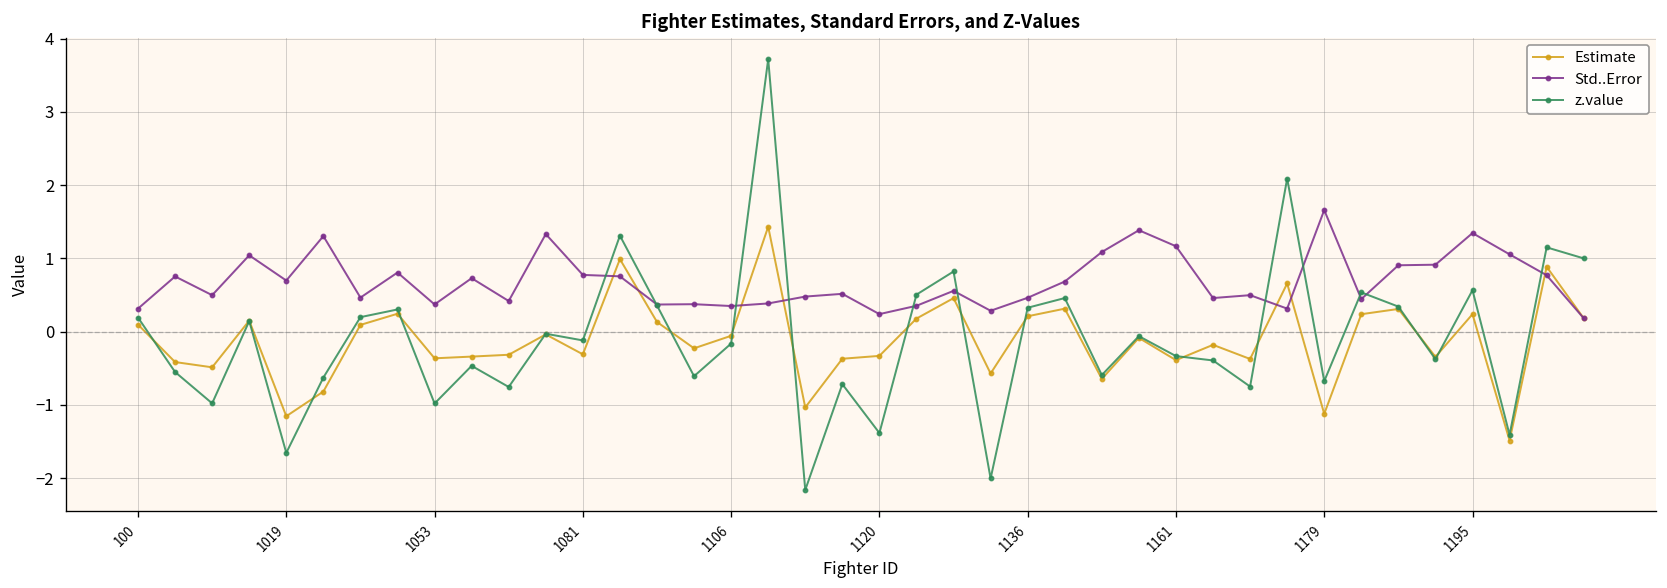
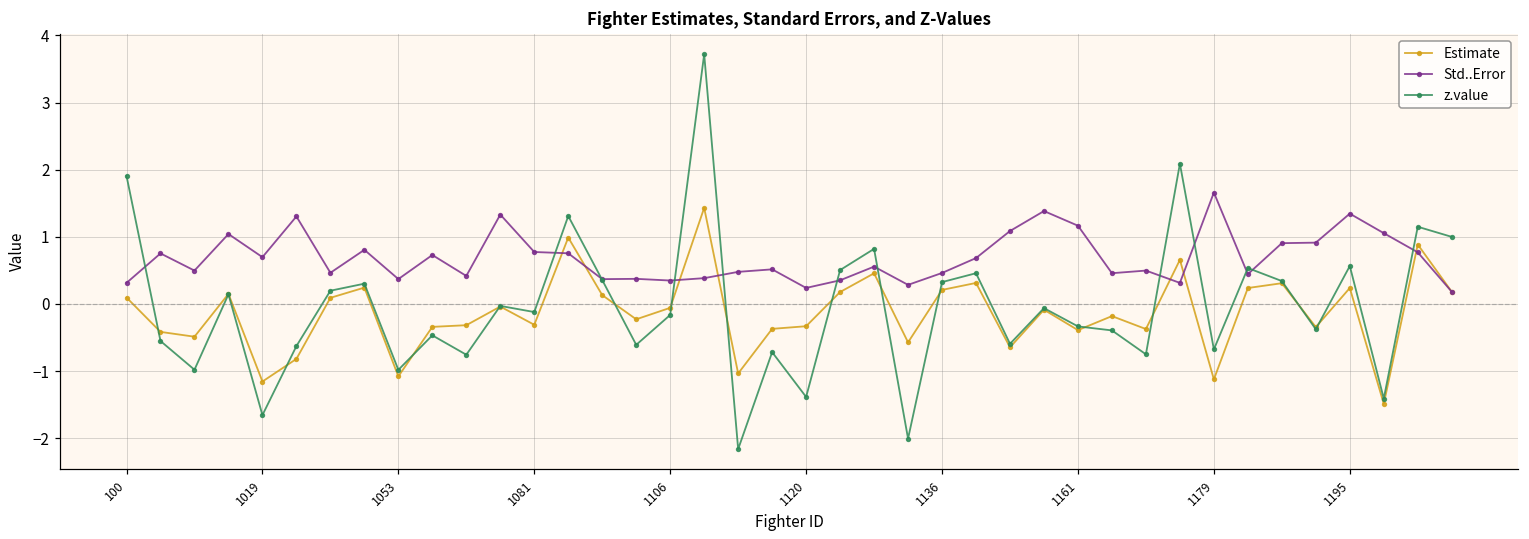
  {
    "Estimate": {
      "100": 0.1,
      "1019": -1.2,
-     "1053": -0.4,
+     "1053": -1.1,
      "1081": -0.3,
      "1106": -0.1,
      "1120": -0.3,
      "1136": 0.2,
      "1161": -0.4,
      "1179": -1.1,
      "1195": 0.2
    },
    "Std..Error": {
      "100": 0.3,
      "1019": 0.7,
      "1053": 0.4,
      "1081": 0.8,
      "1106": 0.3,
      "1120": 0.2,
      "1136": 0.5,
      "1161": 1.2,
      "1179": 1.7,
      "1195": 1.3
    },
    "z.value": {
-     "100": 0.2,
+     "100": 1.9,
      "1019": -1.7,
      "1053": -1.0,
      "1081": -0.1,
      "1106": -0.2,
      "1120": -1.4,
      "1136": 0.3,
      "1161": -0.3,
      "1179": -0.7,
      "1195": 0.6
    }
  }
